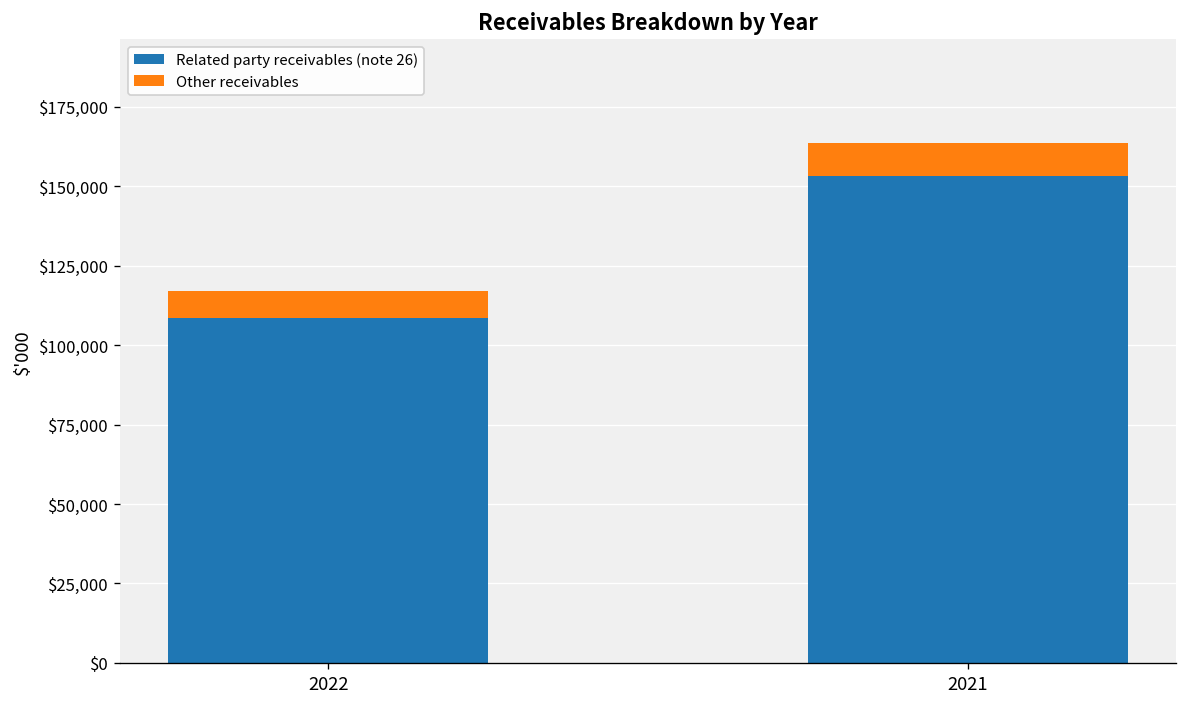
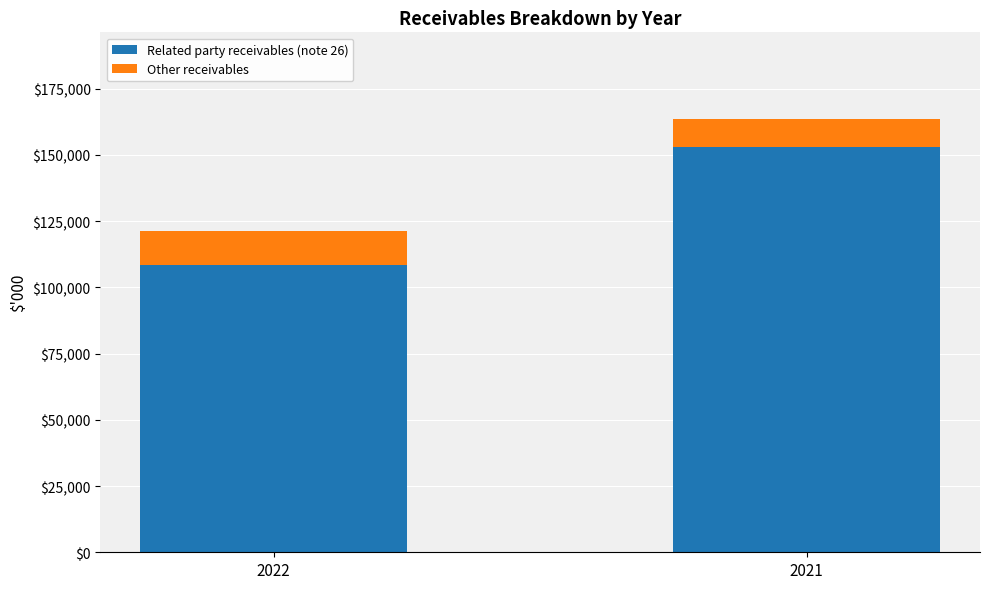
  {
    "Related party receivables (note 26)": {
      "2022": "$109,000",
      "2021": "$153,000"
    },
    "Other receivables": {
-     "2022": "$8,000",
+     "2022": "$12,000",
      "2021": "$10,000"
    }
  }
